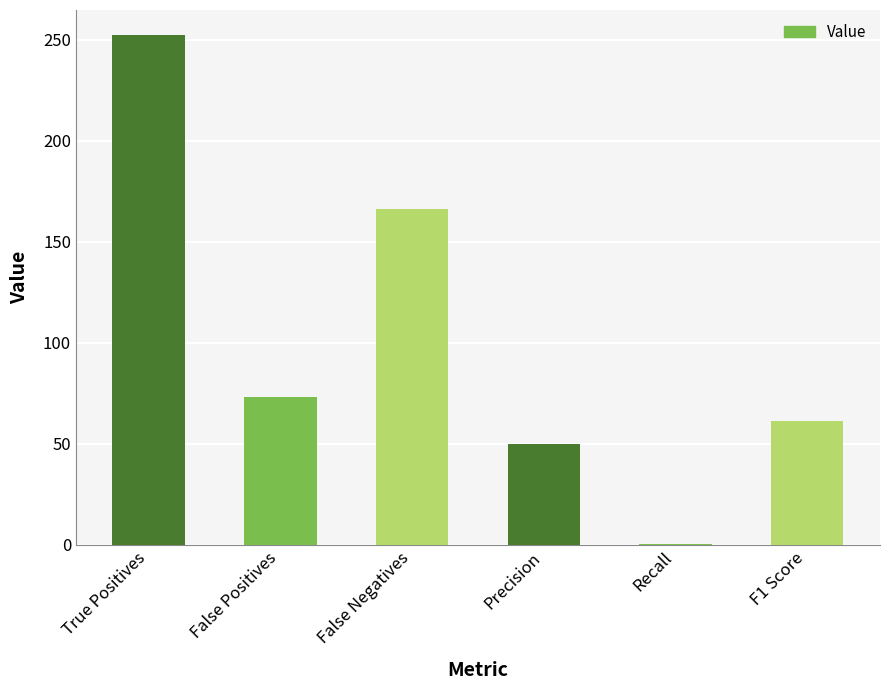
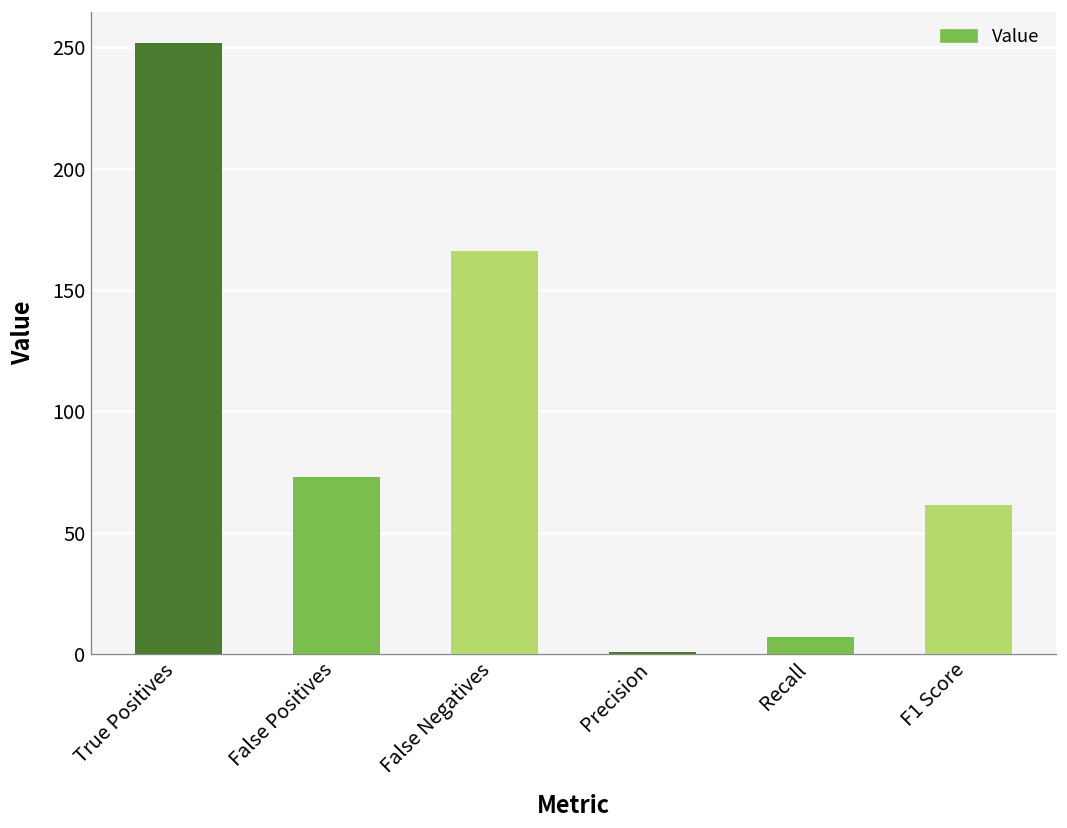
  {
    "True Positives": 252,
    "False Positives": 73,
    "False Negatives": 166,
-   "Precision": 50,
-   "Recall": 1,
+   "Precision": 1,
+   "Recall": 7,
    "F1 Score": 61
  }
